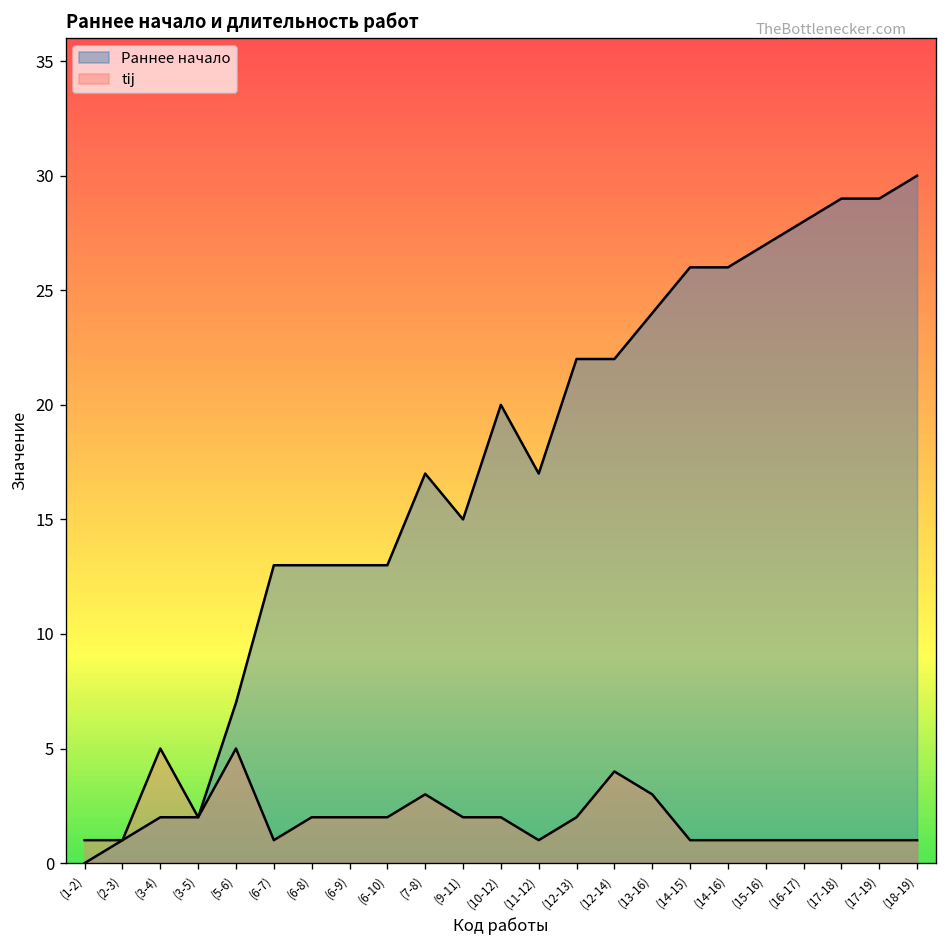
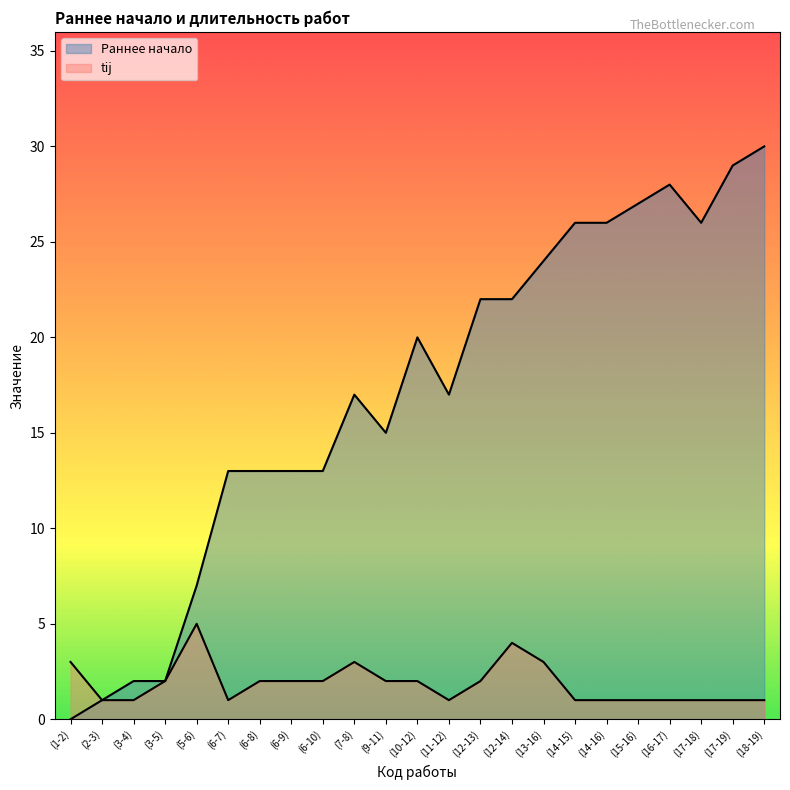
  {
    "Раннее начало": {
      "(1-2)": 0,
      "(3-4)": 2,
      "(5-6)": 7,
      "(6-7)": 13,
      "(6-8)": 13,
      "(6-9)": 13,
      "(6-10)": 13,
      "(7-8)": 17,
      "(9-11)": 15,
      "(10-12)": 20,
      "(11-12)": 17,
      "(12-13)": 22,
      "(12-14)": 22,
      "(13-16)": 24,
      "(14-15)": 26,
      "(14-16)": 26,
      "(15-16)": 27,
      "(16-17)": 28,
-     "(17-18)": 29,
+     "(17-18)": 26,
      "(17-19)": 29,
      "(18-19)": 30
    },
    "tij": {
-     "(1-2)": 1,
-     "(3-4)": 5,
+     "(1-2)": 3,
+     "(3-4)": 1,
      "(5-6)": 5,
      "(6-7)": 1,
      "(6-8)": 2,
      "(6-9)": 2,
      "(6-10)": 2,
      "(7-8)": 3,
      "(9-11)": 2,
      "(10-12)": 2,
      "(11-12)": 1,
      "(12-13)": 2,
      "(12-14)": 4,
      "(13-16)": 3,
      "(14-15)": 1,
      "(14-16)": 1,
      "(15-16)": 1,
      "(16-17)": 1,
      "(17-18)": 1,
      "(17-19)": 1,
      "(18-19)": 1
    }
  }
